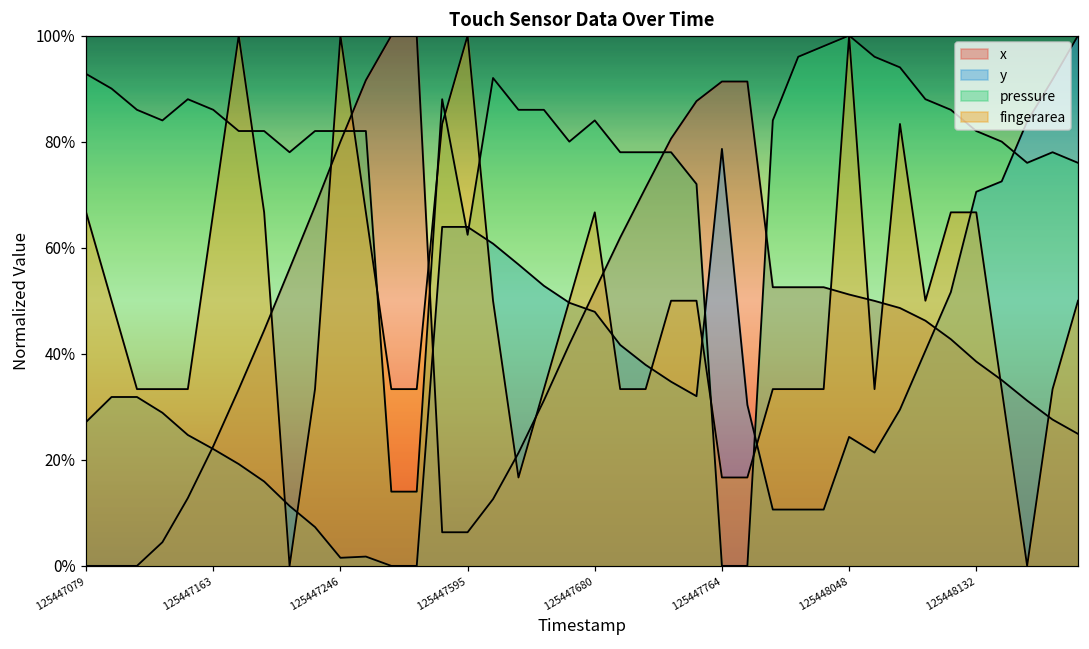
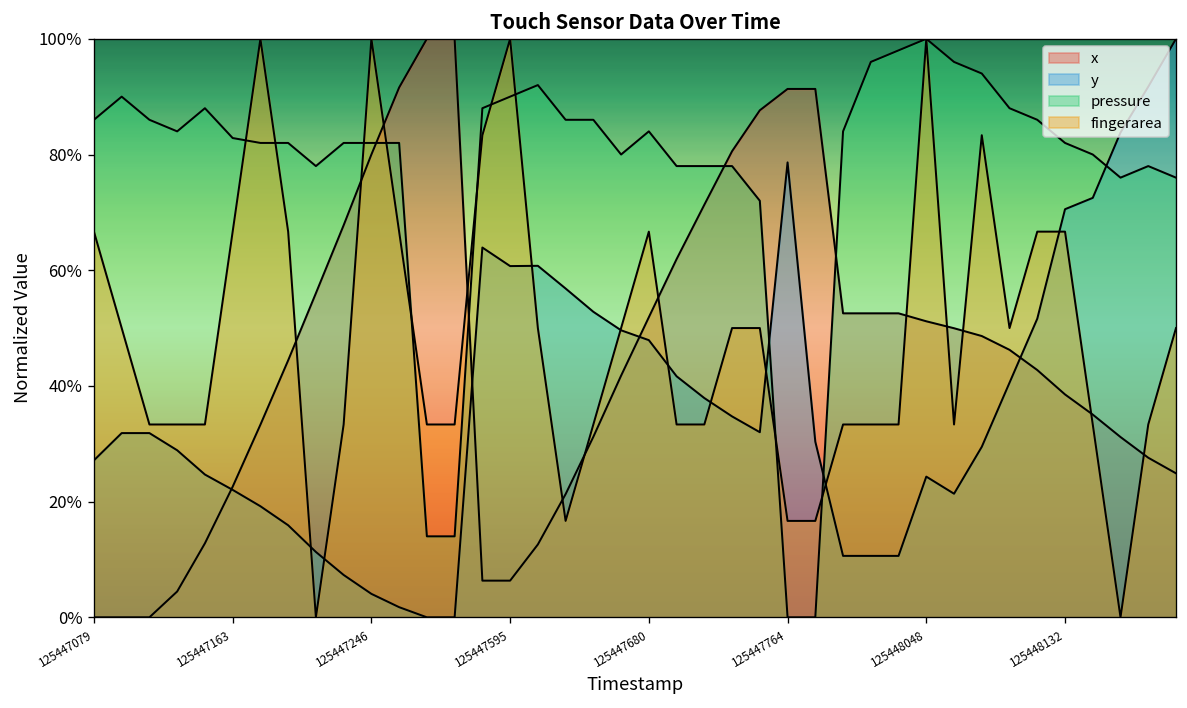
  {
    "y": {
      "125447079": "27%",
      "125447163": "22%",
-     "125447246": "2%",
-     "125447595": "64%",
+     "125447246": "4%",
+     "125447595": "61%",
      "125447680": "48%",
      "125447764": "79%",
      "125448048": "24%",
      "125448132": "71%"
    },
    "pressure": {
-     "125447079": "93%",
-     "125447163": "86%",
+     "125447079": "86%",
+     "125447163": "83%",
      "125447246": "82%",
-     "125447595": "62%",
+     "125447595": "90%",
      "125447680": "84%",
      "125447764": "0%"
    }
  }
